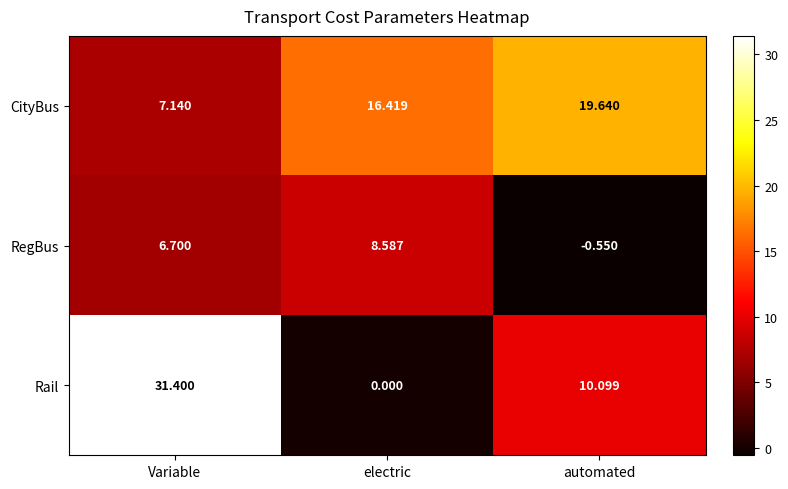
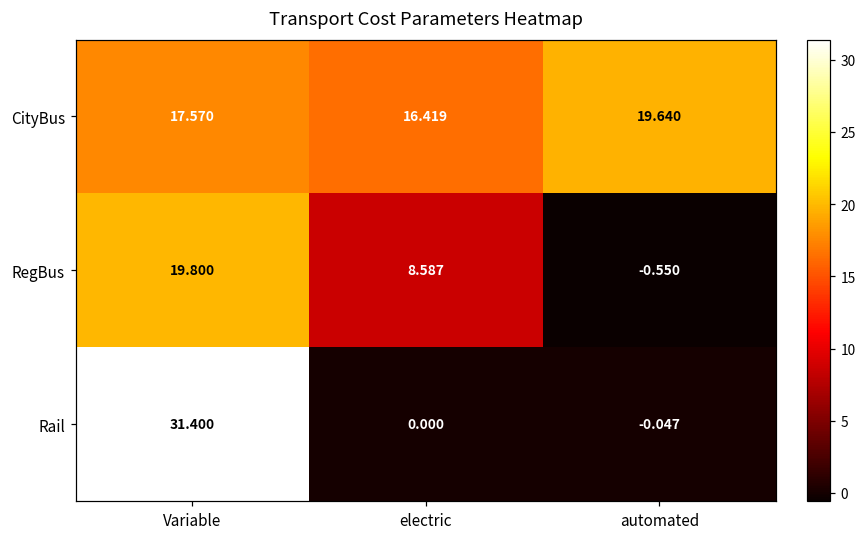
  {
    "CityBus": {
-     "Variable": 7.140,
+     "Variable": 17.570,
      "electric": 16.419,
      "automated": 19.640
    },
    "RegBus": {
-     "Variable": 6.700,
+     "Variable": 19.800,
      "electric": 8.587,
      "automated": -0.550
    },
    "Rail": {
      "Variable": 31.400,
      "electric": 0.000,
-     "automated": 10.099
+     "automated": -0.047
    }
  }
